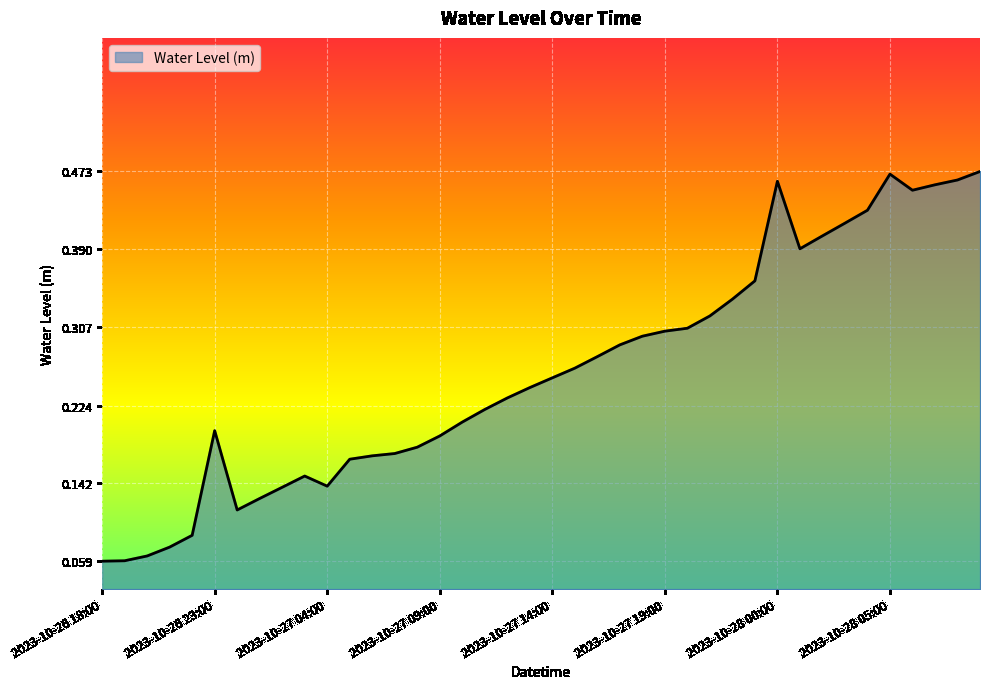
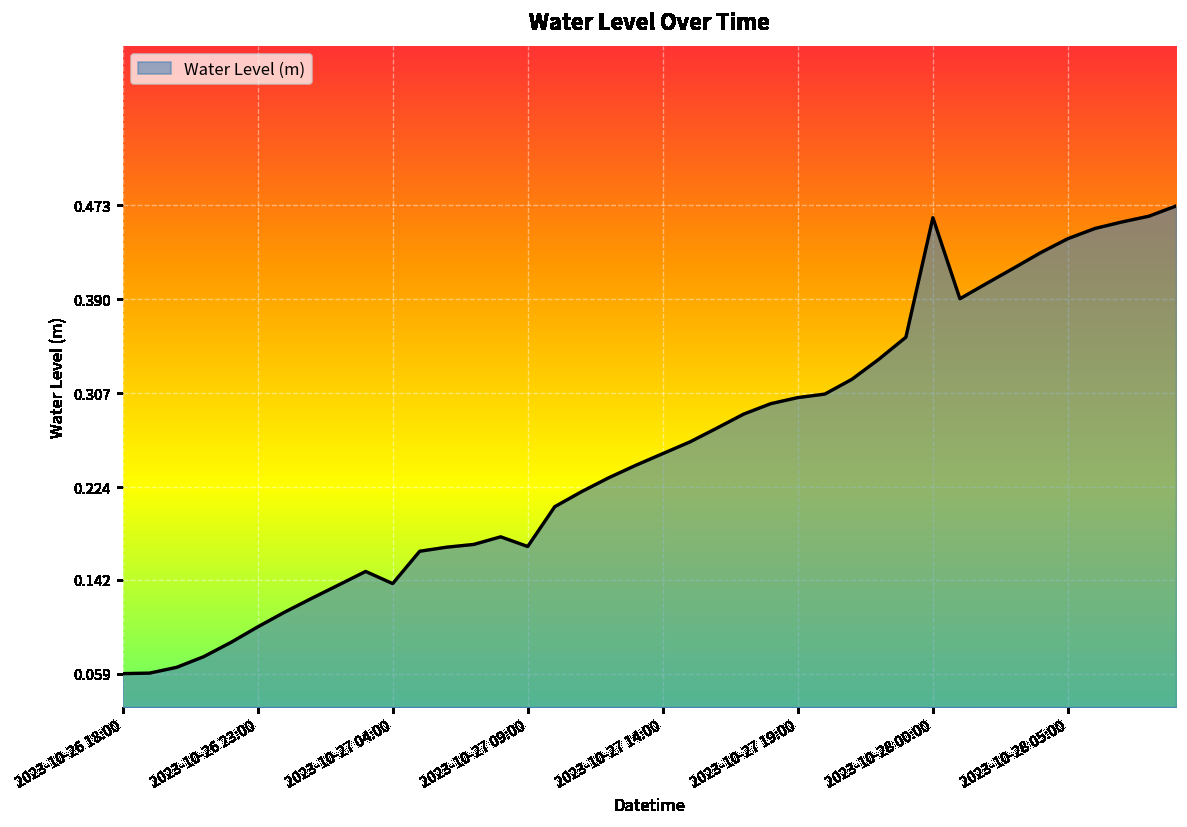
  {
    "2023-10-26 18:00": 0.06,
-   "2023-10-26 23:00": 0.20,
+   "2023-10-26 23:00": 0.10,
    "2023-10-27 04:00": 0.14,
-   "2023-10-27 09:00": 0.19,
+   "2023-10-27 09:00": 0.17,
    "2023-10-27 14:00": 0.25,
    "2023-10-27 19:00": 0.30,
    "2023-10-28 00:00": 0.46,
-   "2023-10-28 05:00": 0.47
+   "2023-10-28 05:00": 0.44
  }
